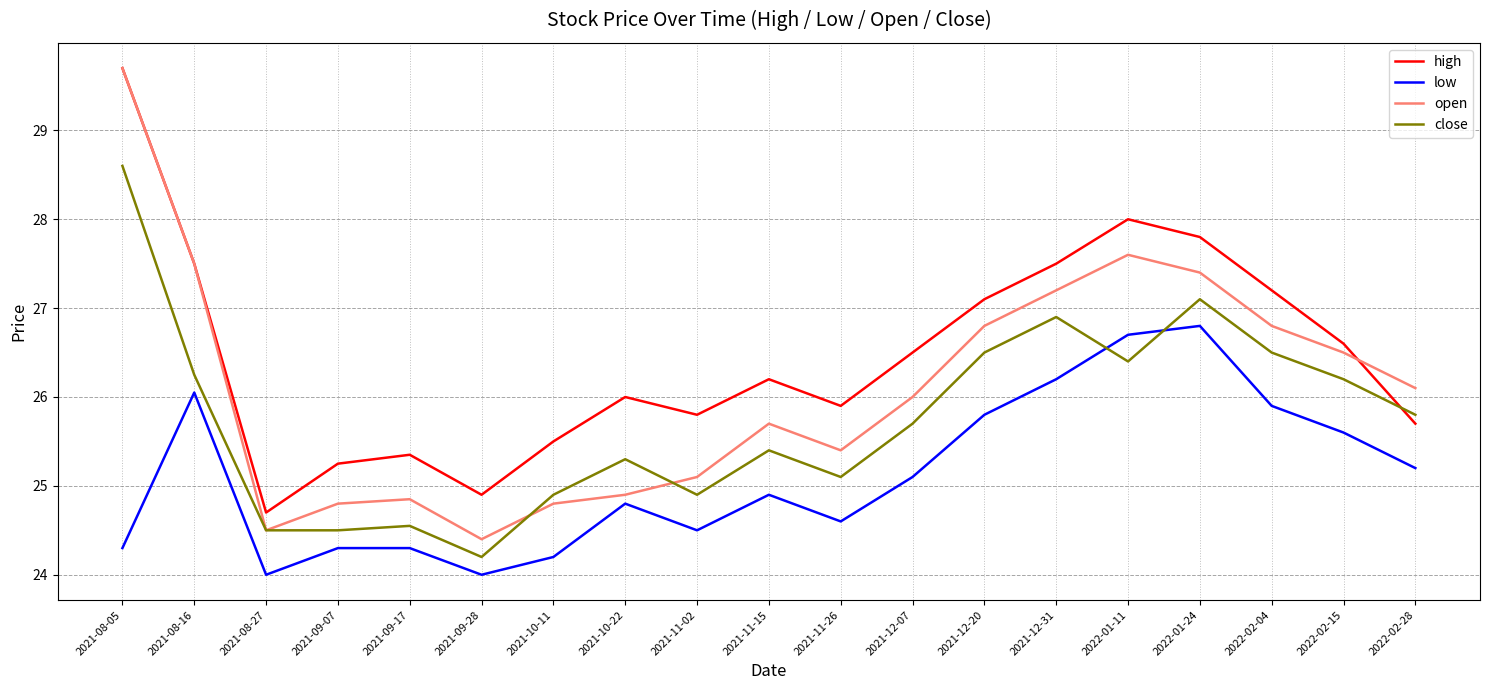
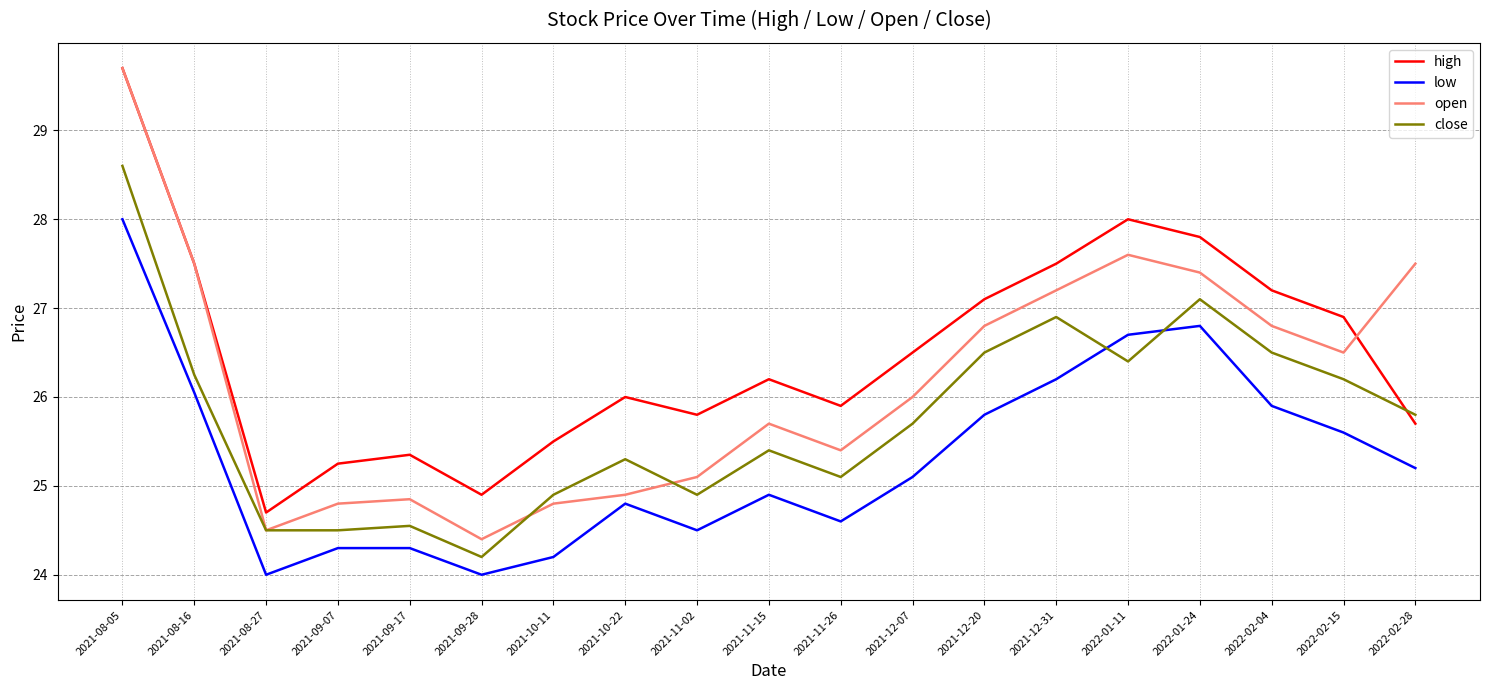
  {
    "high": {
      "2021-08-27": 24.7,
      "2021-09-07": 25.3,
      "2021-09-17": 25.4,
      "2021-09-28": 24.9,
      "2021-10-11": 25.5,
      "2021-10-22": 26.0,
      "2021-11-02": 25.8,
      "2021-11-15": 26.2,
      "2021-11-26": 25.9,
      "2021-12-07": 26.5,
      "2021-12-20": 27.1,
      "2021-12-31": 27.5,
      "2022-01-11": 28.0,
      "2022-01-24": 27.8,
      "2022-02-04": 27.2,
-     "2022-02-15": 26.6,
+     "2022-02-15": 26.9,
      "2022-02-28": 25.7
    },
    "low": {
-     "2021-08-05": 24.3,
+     "2021-08-05": 28.0,
      "2021-08-16": 26.1,
      "2021-08-27": 24.0,
      "2021-09-07": 24.3,
      "2021-09-17": 24.3,
      "2021-09-28": 24.0,
      "2021-10-11": 24.2,
      "2021-10-22": 24.8,
      "2021-11-02": 24.5,
      "2021-11-15": 24.9,
      "2021-11-26": 24.6,
      "2021-12-07": 25.1,
      "2021-12-20": 25.8,
      "2021-12-31": 26.2,
      "2022-01-11": 26.7,
      "2022-01-24": 26.8,
      "2022-02-04": 25.9,
      "2022-02-15": 25.6,
      "2022-02-28": 25.2
    },
    "open": {
      "2021-09-07": 24.8,
      "2021-09-17": 24.9,
      "2021-09-28": 24.4,
      "2021-10-11": 24.8,
      "2021-10-22": 24.9,
      "2021-11-02": 25.1,
      "2021-11-15": 25.7,
      "2021-11-26": 25.4,
      "2021-12-07": 26.0,
      "2021-12-20": 26.8,
      "2021-12-31": 27.2,
      "2022-01-11": 27.6,
      "2022-01-24": 27.4,
      "2022-02-04": 26.8,
      "2022-02-15": 26.5,
-     "2022-02-28": 26.1
+     "2022-02-28": 27.5
    },
    "close": {
      "2021-08-05": 28.6,
      "2021-08-16": 26.3,
      "2021-09-07": 24.5,
      "2021-09-17": 24.6,
      "2021-09-28": 24.2,
      "2021-10-11": 24.9,
      "2021-10-22": 25.3,
      "2021-11-02": 24.9,
      "2021-11-15": 25.4,
      "2021-11-26": 25.1,
      "2021-12-07": 25.7,
      "2021-12-20": 26.5,
      "2021-12-31": 26.9,
      "2022-01-11": 26.4,
      "2022-01-24": 27.1,
      "2022-02-04": 26.5,
      "2022-02-15": 26.2,
      "2022-02-28": 25.8
    }
  }
